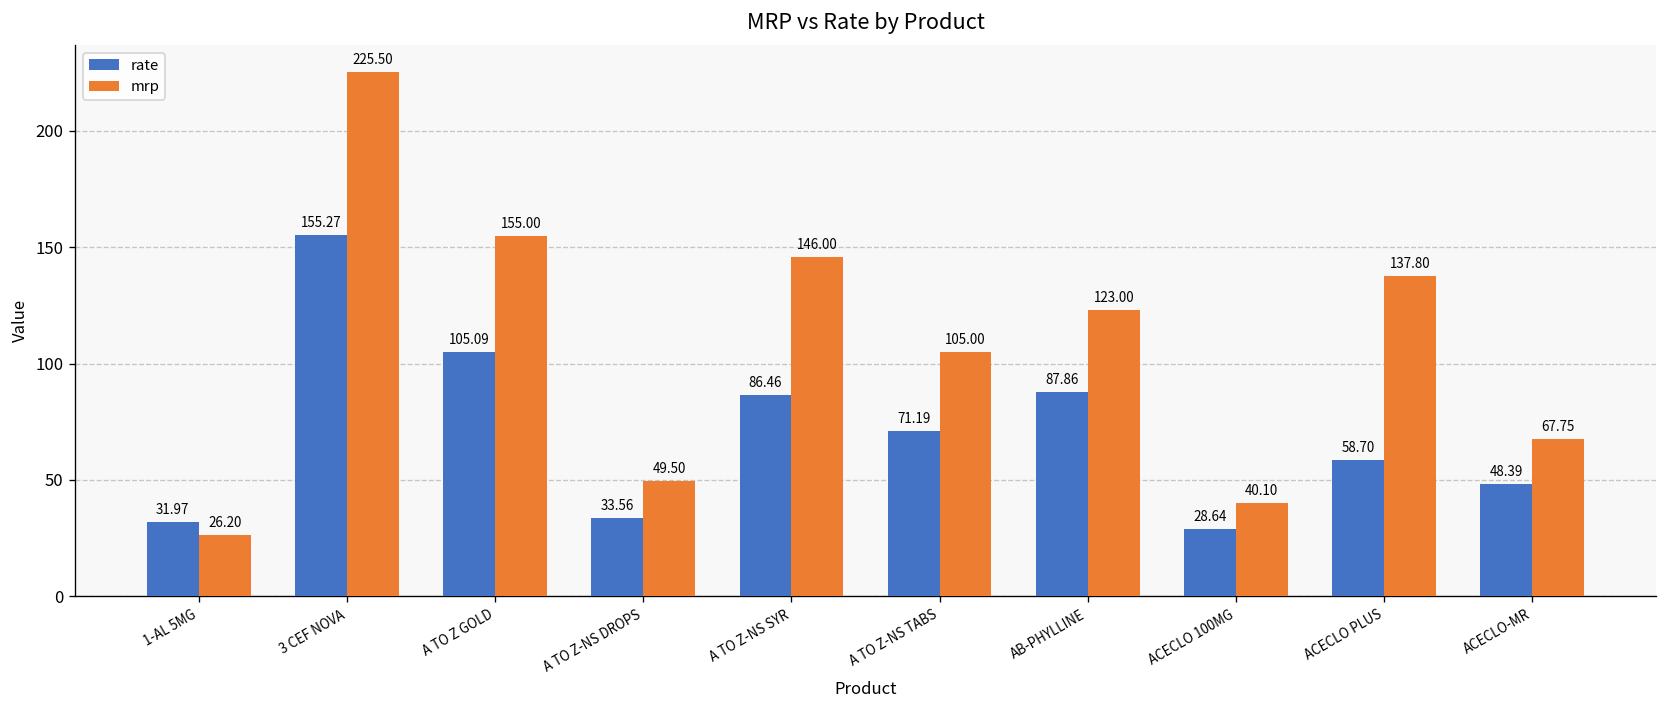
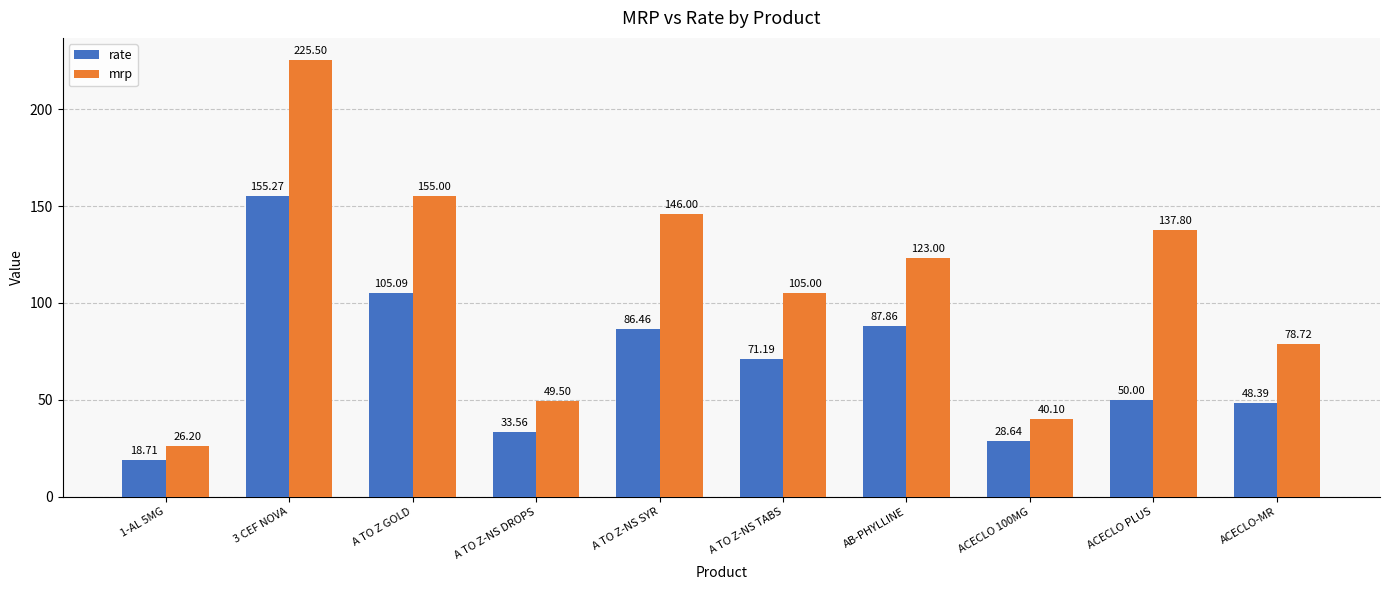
  {
    "rate": {
-     "1-AL 5MG": 31.97,
+     "1-AL 5MG": 18.71,
      "3 CEF NOVA": 155.27,
      "A TO Z GOLD": 105.09,
      "A TO Z-NS DROPS": 33.56,
      "A TO Z-NS SYR": 86.46,
      "A TO Z-NS TABS": 71.19,
      "AB-PHYLLINE": 87.86,
      "ACECLO 100MG": 28.64,
-     "ACECLO PLUS": 58.70,
+     "ACECLO PLUS": 50.00,
      "ACECLO-MR": 48.39
    },
    "mrp": {
      "1-AL 5MG": 26.20,
      "3 CEF NOVA": 225.50,
      "A TO Z GOLD": 155.00,
      "A TO Z-NS DROPS": 49.50,
      "A TO Z-NS SYR": 146.00,
      "A TO Z-NS TABS": 105.00,
      "AB-PHYLLINE": 123.00,
      "ACECLO 100MG": 40.10,
      "ACECLO PLUS": 137.80,
-     "ACECLO-MR": 67.75
+     "ACECLO-MR": 78.72
    }
  }
